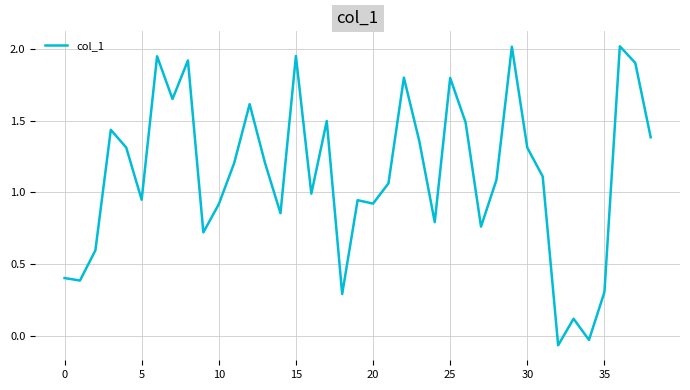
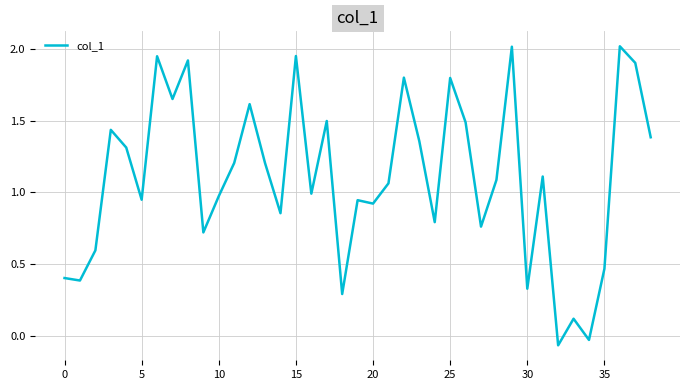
  {
    "0": 0.40,
    "5": 0.95,
-   "10": 0.92,
+   "10": 0.97,
    "15": 1.95,
    "20": 0.92,
    "25": 1.80,
-   "30": 1.31,
-   "35": 0.30
+   "30": 0.33,
+   "35": 0.47
  }
